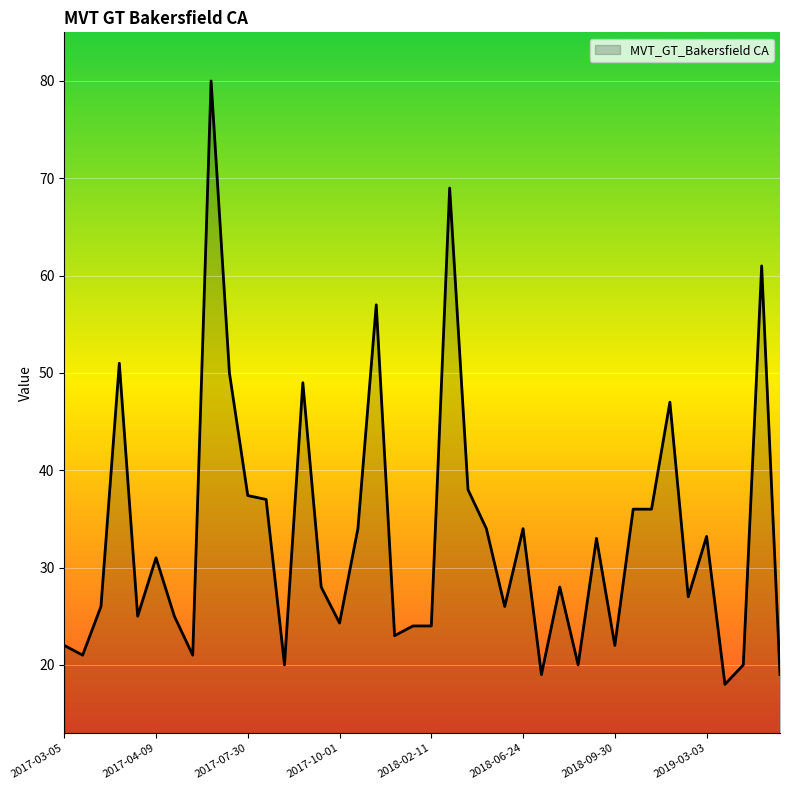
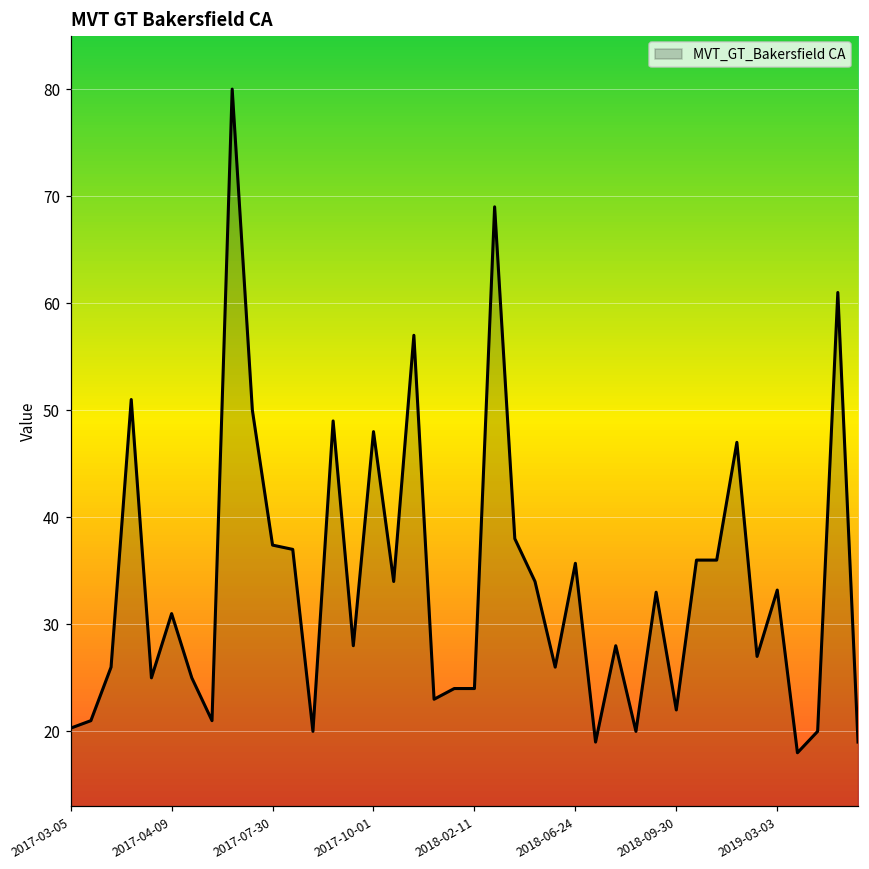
  {
-   "2017-03-05": 22,
+   "2017-03-05": 20,
    "2017-04-09": 31,
    "2017-07-30": 37,
-   "2017-10-01": 24,
+   "2017-10-01": 48,
    "2018-02-11": 24,
-   "2018-06-24": 34,
+   "2018-06-24": 36,
    "2018-09-30": 22,
    "2019-03-03": 33
  }
